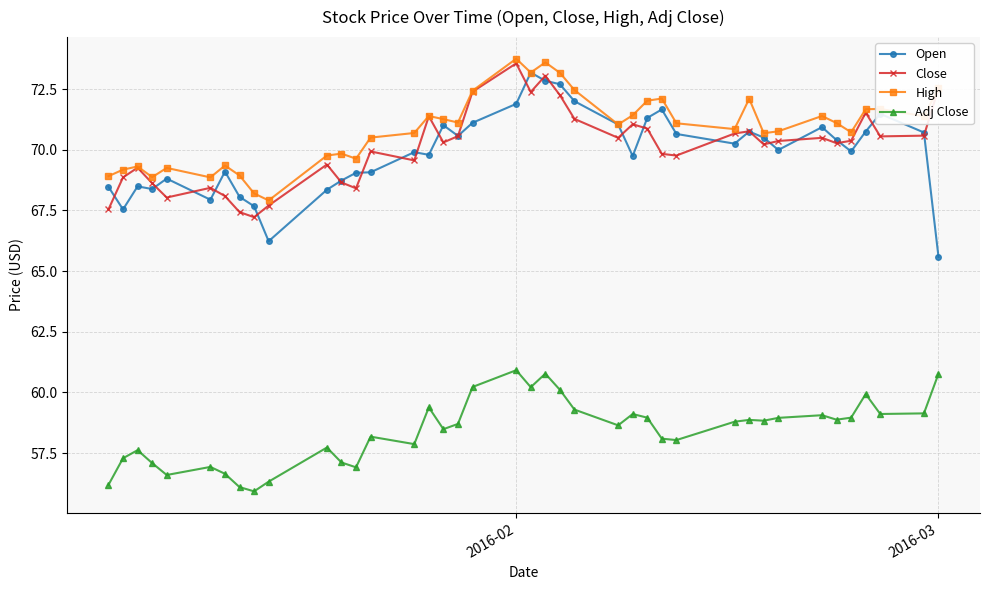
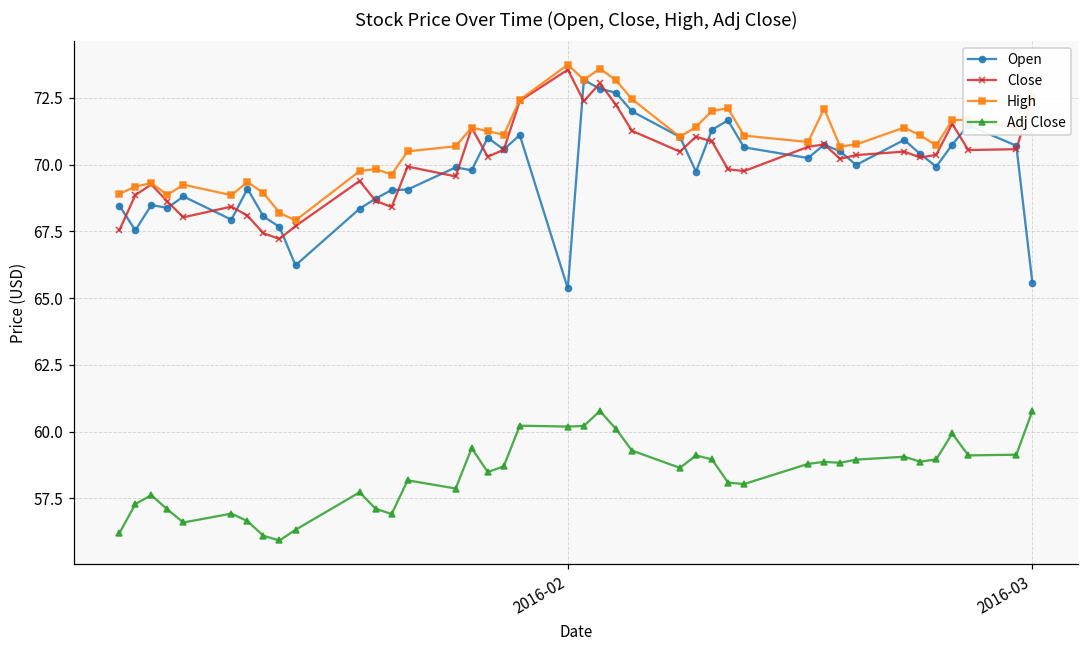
  {
    "Open": {
-     "2016-02": 71.9,
+     "2016-02": 65.4,
      "2016-03": 65.6
    },
    "Close": {
      "2016-02": 73.6
    },
    "High": {
      "2016-02": 73.8
    },
    "Adj Close": {
-     "2016-02": 60.9,
+     "2016-02": 60.2,
      "2016-03": 60.8
    }
  }
